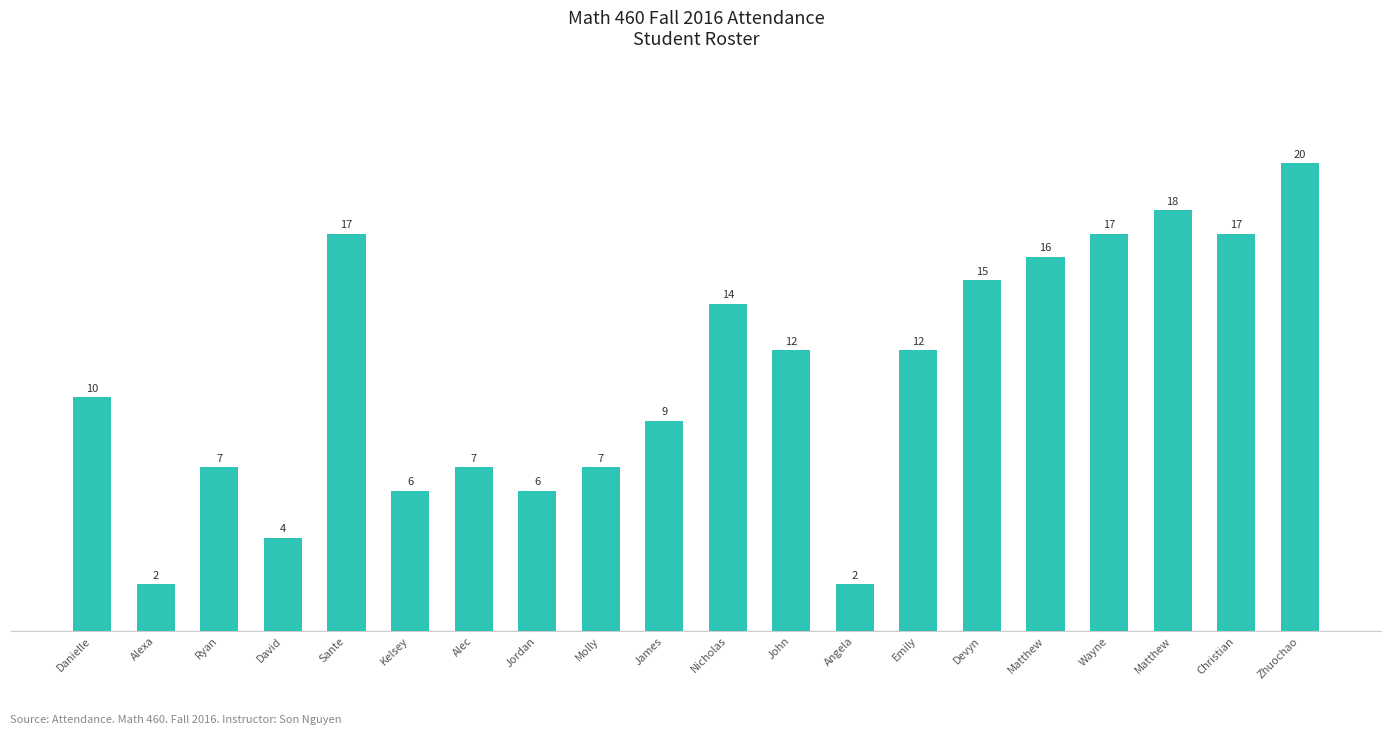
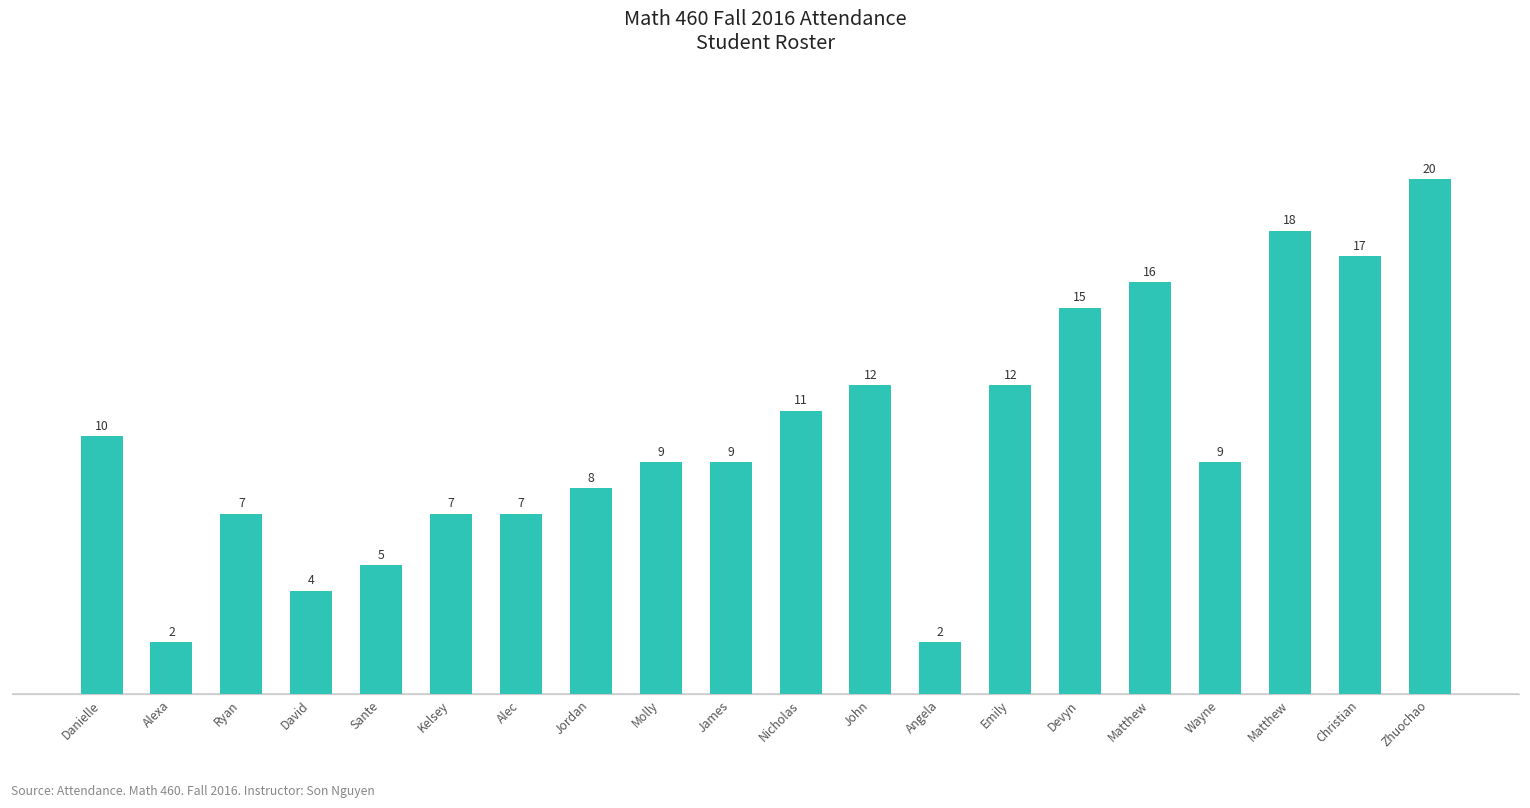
  {
    "Danielle": 10,
    "Alexa": 2,
    "Ryan": 7,
    "David": 4,
-   "Sante": 17,
-   "Kelsey": 6,
+   "Sante": 5,
+   "Kelsey": 7,
    "Alec": 7,
-   "Jordan": 6,
-   "Molly": 7,
+   "Jordan": 8,
+   "Molly": 9,
    "James": 9,
-   "Nicholas": 14,
+   "Nicholas": 11,
    "John": 12,
    "Angela": 2,
    "Emily": 12,
    "Devyn": 15,
-   "Wayne": 17,
+   "Wayne": 9,
    "Christian": 17,
    "Zhuochao": 20
  }
